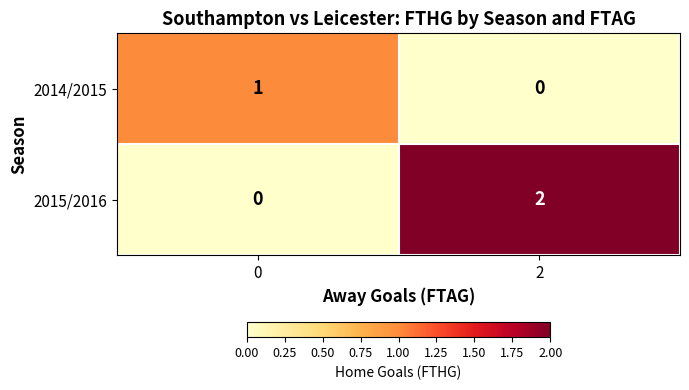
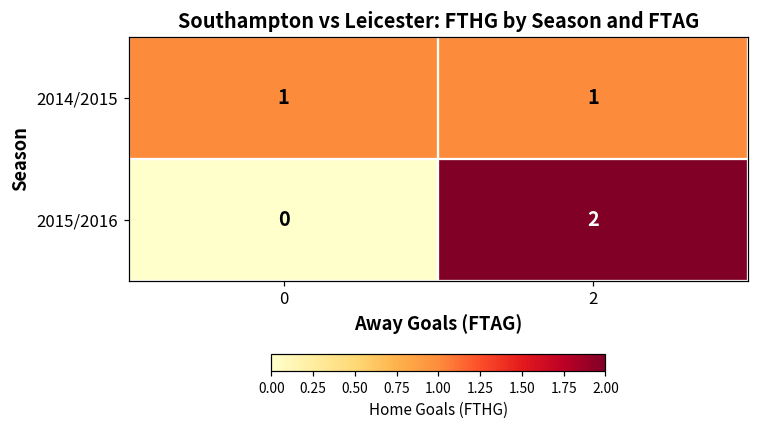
  {
    "2014/2015": {
      "0": 1,
-     "2": 0
+     "2": 1
    },
    "2015/2016": {
      "0": 0,
      "2": 2
    }
  }
